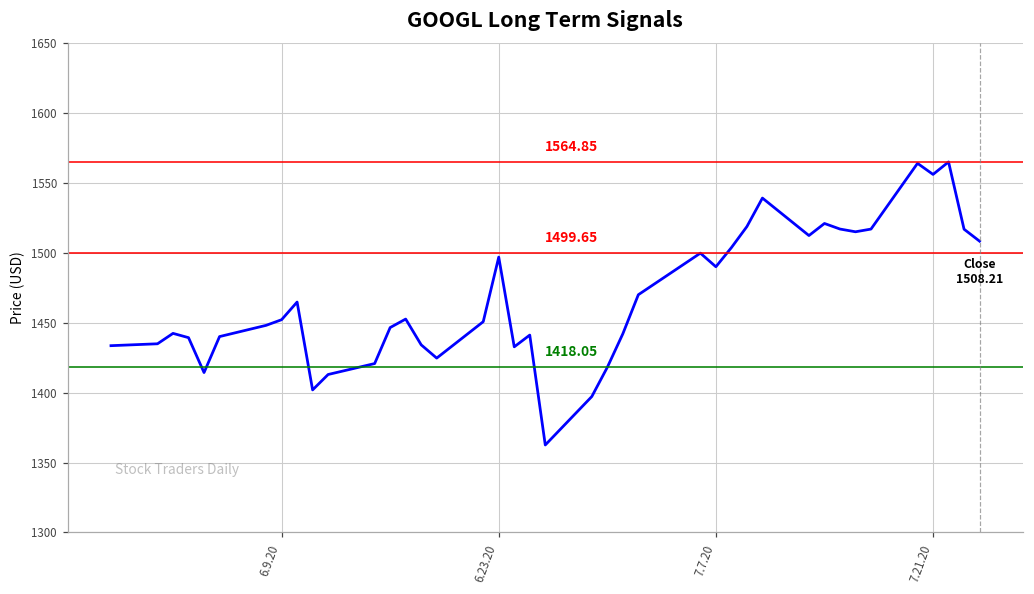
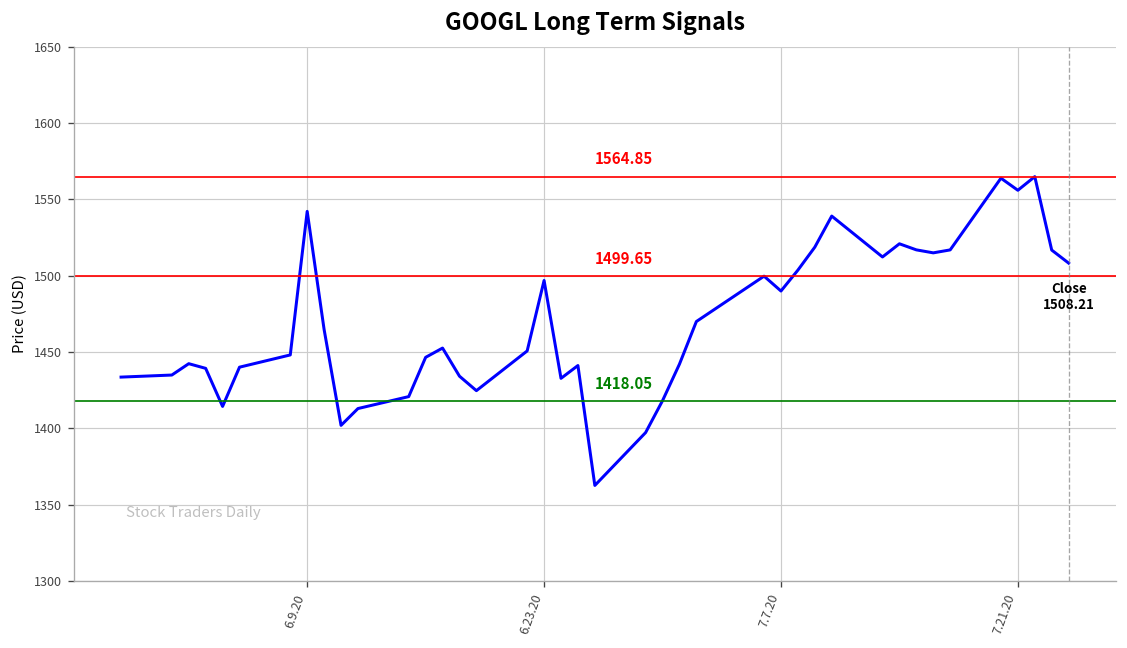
  {
-   "6.9.20": 1452,
+   "6.9.20": 1542,
    "6.23.20": 1497,
    "7.7.20": 1490,
    "7.21.20": 1556
  }
